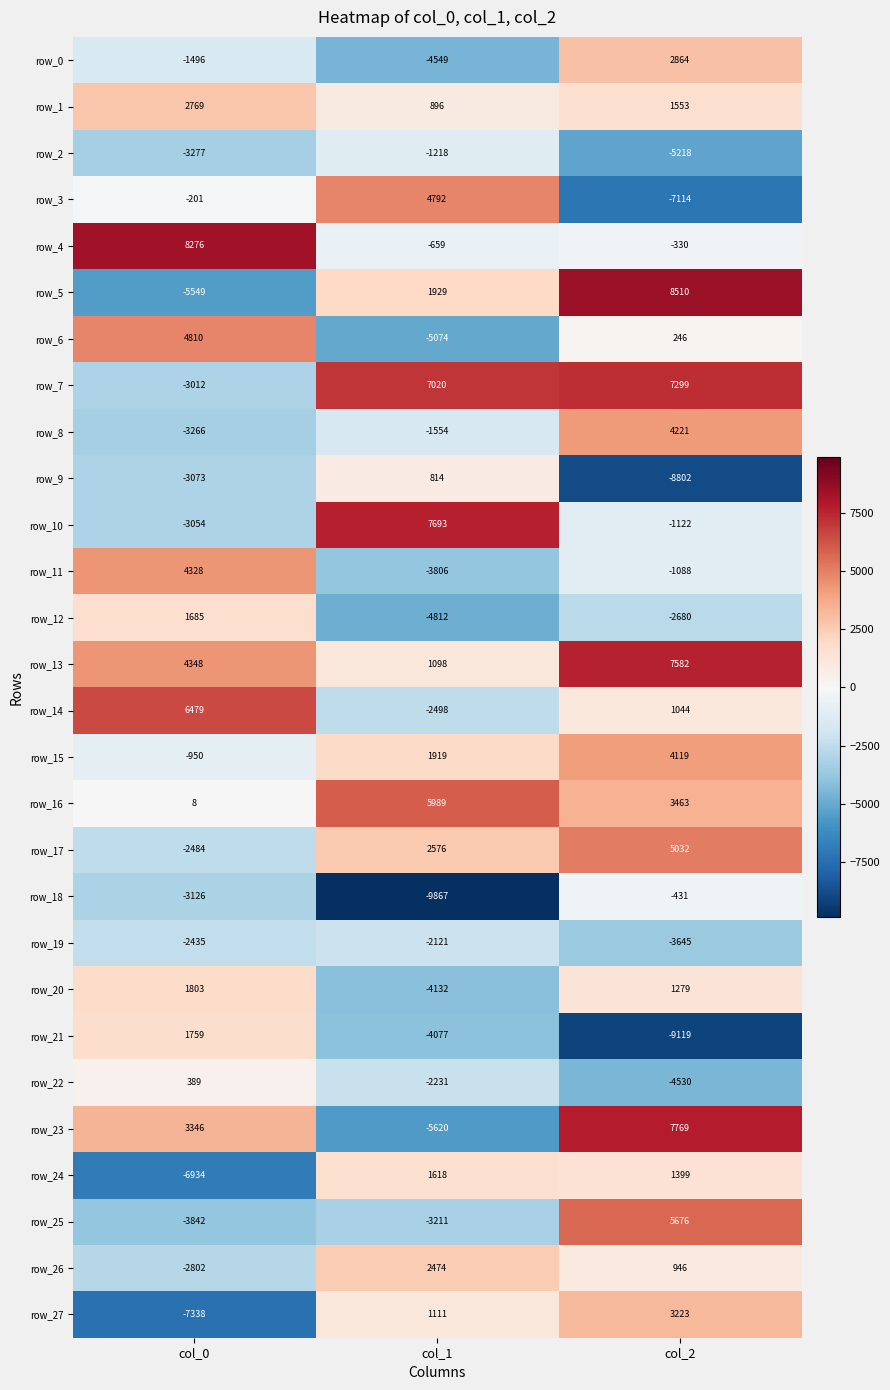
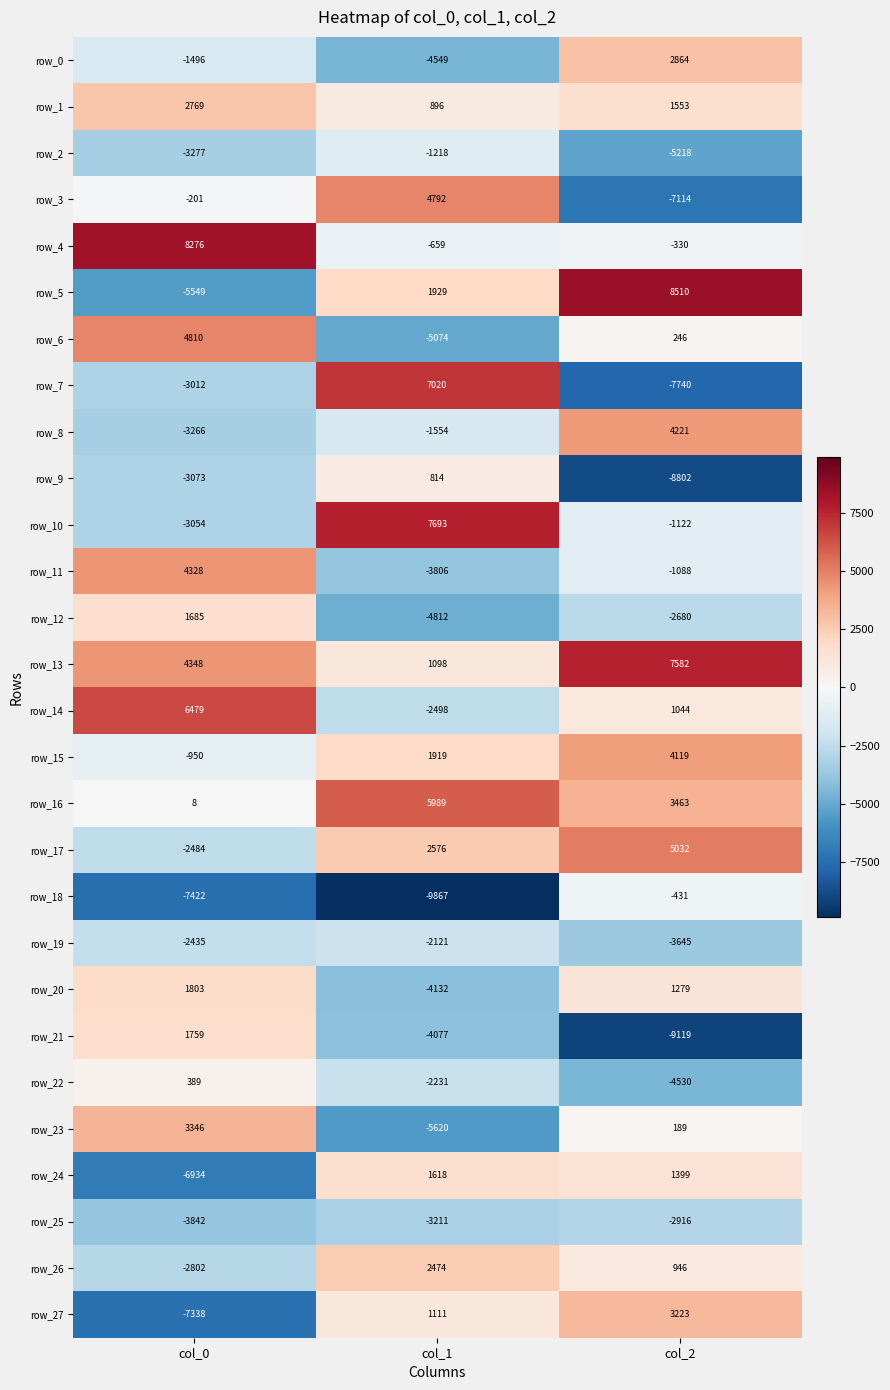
  {
    "row_0": {
      "col_0": -1496,
      "col_1": -4549,
      "col_2": 2864
    },
    "row_1": {
      "col_0": 2769,
      "col_1": 896,
      "col_2": 1553
    },
    "row_2": {
      "col_0": -3277,
      "col_1": -1218,
      "col_2": -5218
    },
    "row_3": {
      "col_0": -201,
      "col_1": 4792,
      "col_2": -7114
    },
    "row_4": {
      "col_0": 8276,
      "col_1": -659,
      "col_2": -330
    },
    "row_5": {
      "col_0": -5549,
      "col_1": 1929,
      "col_2": 8510
    },
    "row_6": {
      "col_0": 4810,
      "col_1": -5074,
      "col_2": 246
    },
    "row_7": {
      "col_0": -3012,
      "col_1": 7020,
-     "col_2": 7299
+     "col_2": -7740
    },
    "row_8": {
      "col_0": -3266,
      "col_1": -1554,
      "col_2": 4221
    },
    "row_9": {
      "col_0": -3073,
      "col_1": 814,
      "col_2": -8802
    },
    "row_10": {
      "col_0": -3054,
      "col_1": 7693,
      "col_2": -1122
    },
    "row_11": {
      "col_0": 4328,
      "col_1": -3806,
      "col_2": -1088
    },
    "row_12": {
      "col_0": 1685,
      "col_1": -4812,
      "col_2": -2680
    },
    "row_13": {
      "col_0": 4348,
      "col_1": 1098,
      "col_2": 7582
    },
    "row_14": {
      "col_0": 6479,
      "col_1": -2498,
      "col_2": 1044
    },
    "row_15": {
      "col_0": -950,
      "col_1": 1919,
      "col_2": 4119
    },
    "row_16": {
      "col_0": 8,
      "col_1": 5989,
      "col_2": 3463
    },
    "row_17": {
      "col_0": -2484,
      "col_1": 2576,
      "col_2": 5032
    },
    "row_18": {
-     "col_0": -3126,
+     "col_0": -7422,
      "col_1": -9867,
      "col_2": -431
    },
    "row_19": {
      "col_0": -2435,
      "col_1": -2121,
      "col_2": -3645
    },
    "row_20": {
      "col_0": 1803,
      "col_1": -4132,
      "col_2": 1279
    },
    "row_21": {
      "col_0": 1759,
      "col_1": -4077,
      "col_2": -9119
    },
    "row_22": {
      "col_0": 389,
      "col_1": -2231,
      "col_2": -4530
    },
    "row_23": {
      "col_0": 3346,
      "col_1": -5620,
-     "col_2": 7769
+     "col_2": 189
    },
    "row_24": {
      "col_0": -6934,
      "col_1": 1618,
      "col_2": 1399
    },
    "row_25": {
      "col_0": -3842,
      "col_1": -3211,
-     "col_2": 5676
+     "col_2": -2916
    },
    "row_26": {
      "col_0": -2802,
      "col_1": 2474,
      "col_2": 946
    },
    "row_27": {
      "col_0": -7338,
      "col_1": 1111,
      "col_2": 3223
    }
  }
